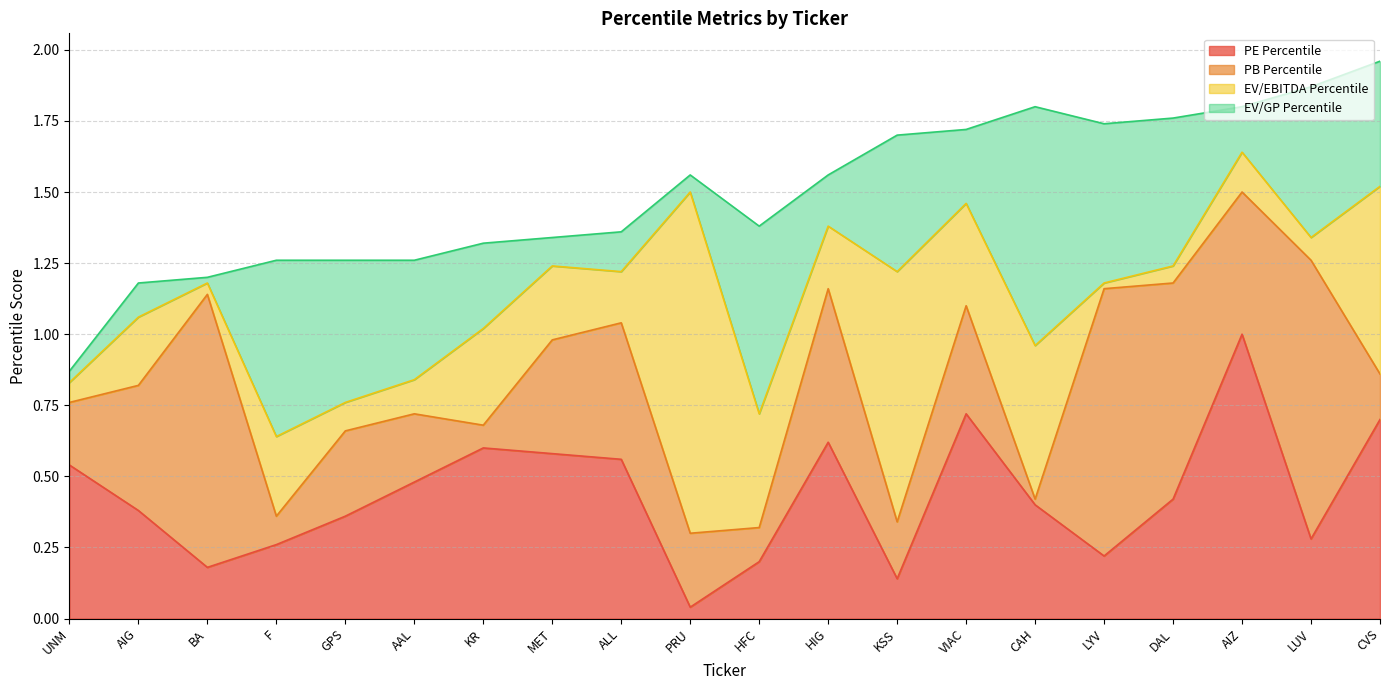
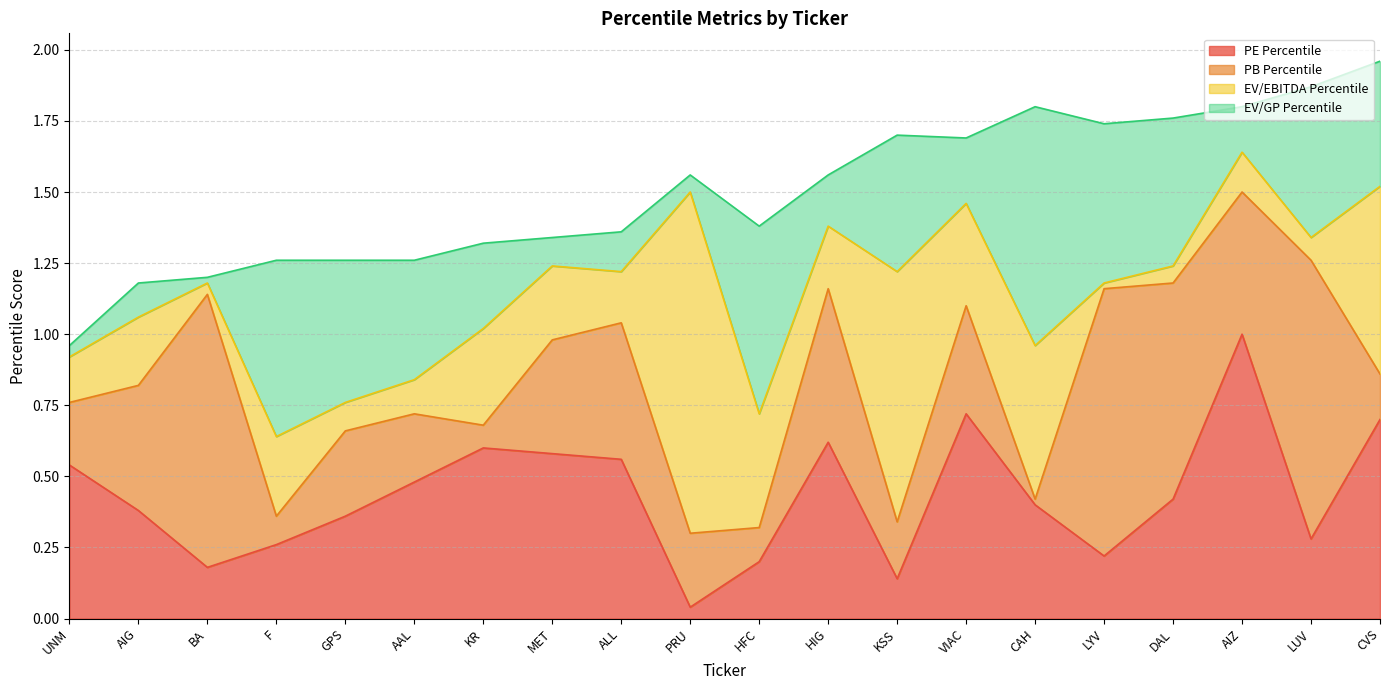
  {
    "EV/EBITDA Percentile": {
-     "UNM": 0.07,
+     "UNM": 0.16,
      "AIG": 0.24,
      "BA": 0.04,
      "F": 0.28,
      "GPS": 0.10,
      "AAL": 0.12,
      "KR": 0.34,
      "MET": 0.26,
      "ALL": 0.18,
      "PRU": 1.20,
      "HFC": 0.40,
      "HIG": 0.22,
      "KSS": 0.88,
      "VIAC": 0.36,
      "CAH": 0.54,
      "LYV": 0.02,
      "DAL": 0.06,
      "AIZ": 0.14,
      "LUV": 0.08,
      "CVS": 0.66
    },
    "EV/GP Percentile": {
      "UNM": 0.04,
      "AIG": 0.12,
      "BA": 0.02,
      "F": 0.62,
      "GPS": 0.50,
      "AAL": 0.42,
      "KR": 0.30,
      "MET": 0.10,
      "ALL": 0.14,
      "PRU": 0.06,
      "HFC": 0.66,
      "HIG": 0.18,
      "KSS": 0.48,
-     "VIAC": 0.26,
+     "VIAC": 0.23,
      "CAH": 0.84,
      "LYV": 0.56,
      "DAL": 0.52,
      "CVS": 0.44
    }
  }
